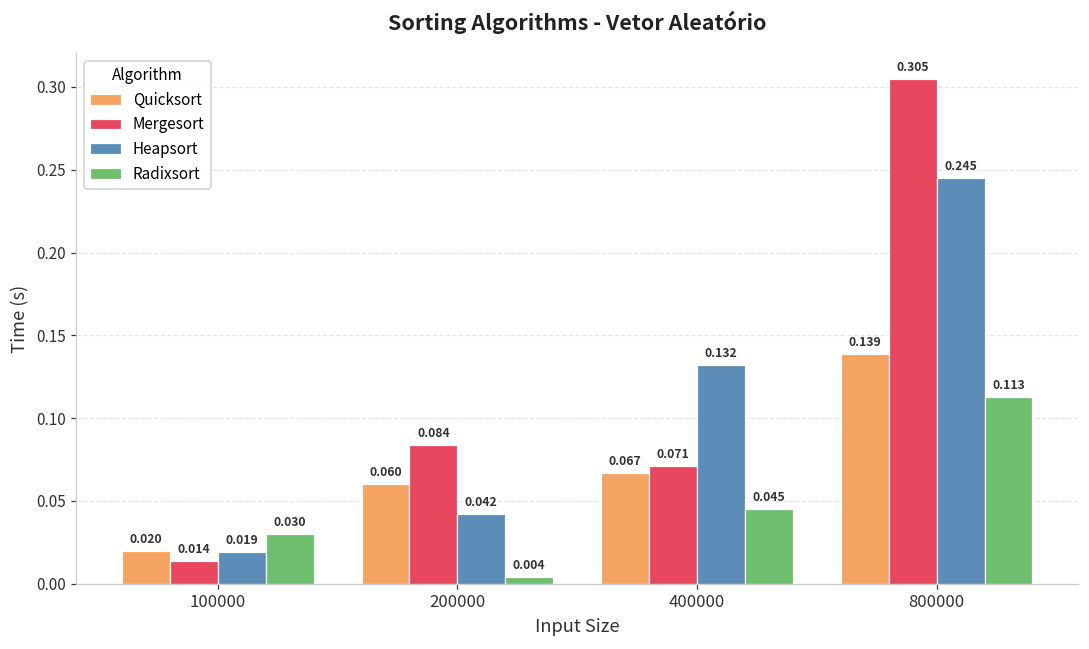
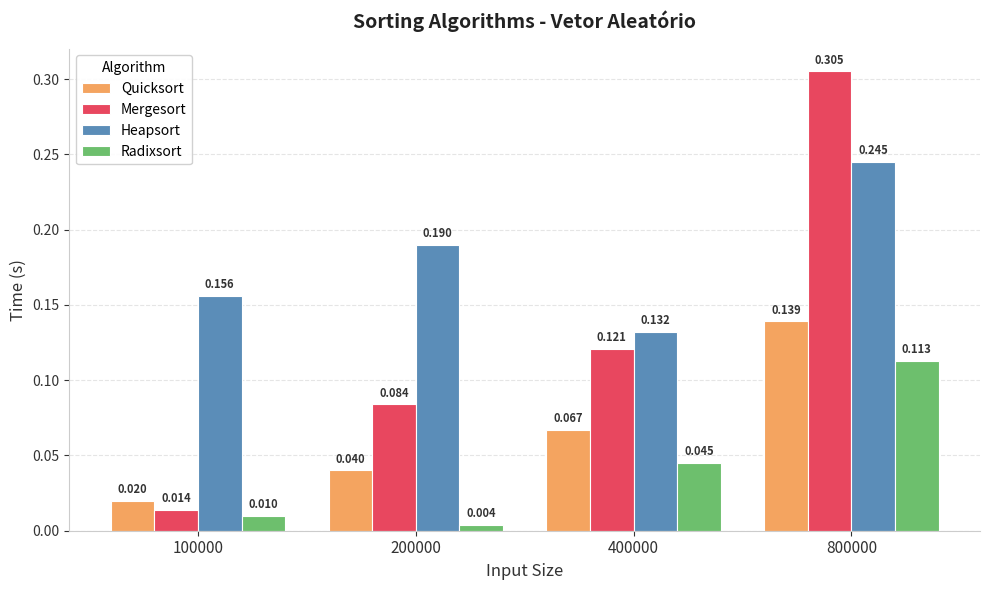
  {
    "Quicksort": {
      "100000": 0.020,
-     "200000": 0.060,
+     "200000": 0.040,
      "400000": 0.067,
      "800000": 0.139
    },
    "Mergesort": {
      "100000": 0.014,
      "200000": 0.084,
-     "400000": 0.071,
+     "400000": 0.121,
      "800000": 0.305
    },
    "Heapsort": {
-     "100000": 0.019,
-     "200000": 0.042,
+     "100000": 0.156,
+     "200000": 0.190,
      "400000": 0.132,
      "800000": 0.245
    },
    "Radixsort": {
-     "100000": 0.030,
+     "100000": 0.010,
      "200000": 0.004,
      "400000": 0.045,
      "800000": 0.113
    }
  }
